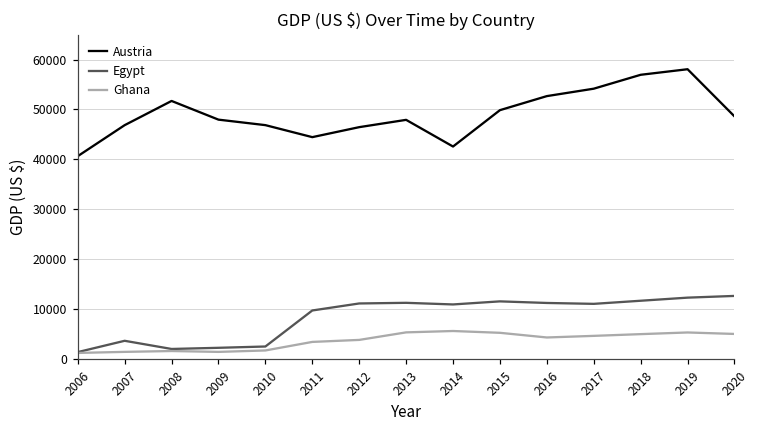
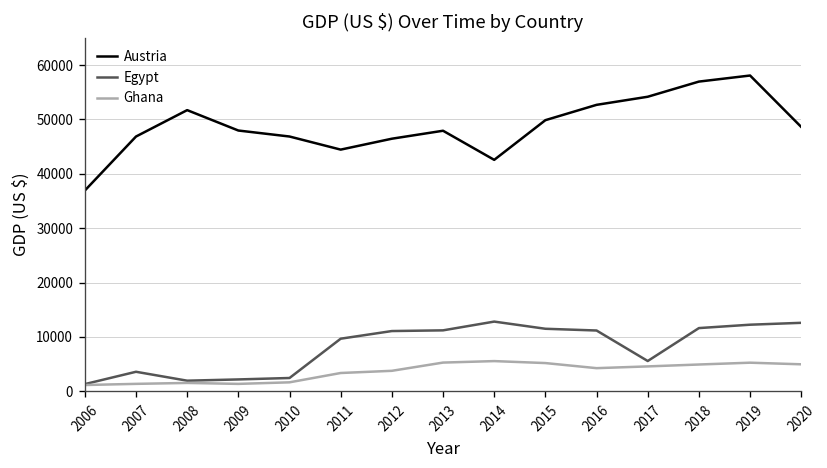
  {
    "Austria": {
-     "2006": 41000,
+     "2006": 37000,
      "2007": 47000,
      "2008": 52000,
      "2009": 48000,
      "2010": 47000,
      "2011": 44000,
      "2012": 46000,
      "2013": 48000,
      "2014": 43000,
      "2015": 50000,
      "2016": 53000,
      "2017": 54000,
      "2018": 57000,
      "2019": 58000,
      "2020": 49000
    },
    "Egypt": {
      "2007": 4000,
      "2009": 2000,
      "2010": 2000,
      "2011": 10000,
      "2012": 11000,
      "2013": 11000,
-     "2014": 11000,
+     "2014": 13000,
      "2015": 12000,
      "2016": 11000,
-     "2017": 11000,
+     "2017": 6000,
      "2018": 12000,
      "2019": 12000,
      "2020": 13000
    },
    "Ghana": {
      "2007": 1000,
      "2009": 1000,
      "2010": 2000,
      "2011": 3000,
      "2012": 4000,
      "2013": 5000,
      "2014": 6000,
      "2015": 5000,
      "2016": 4000,
      "2017": 5000,
      "2018": 5000,
      "2019": 5000,
      "2020": 5000
    }
  }
